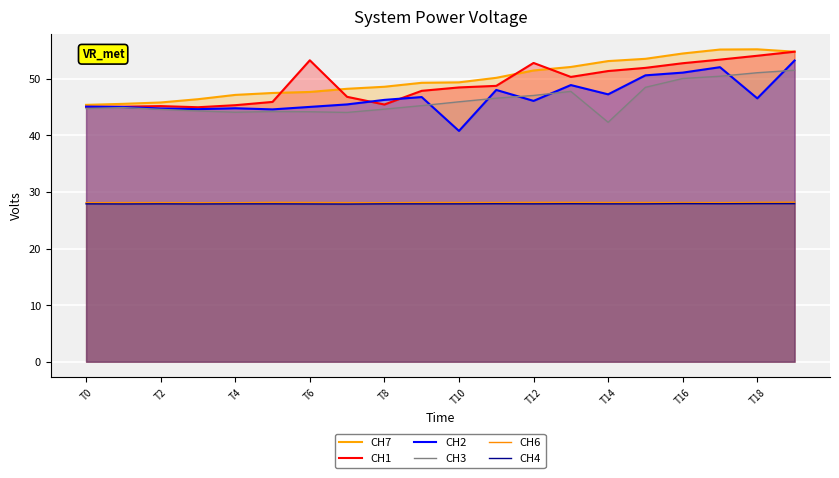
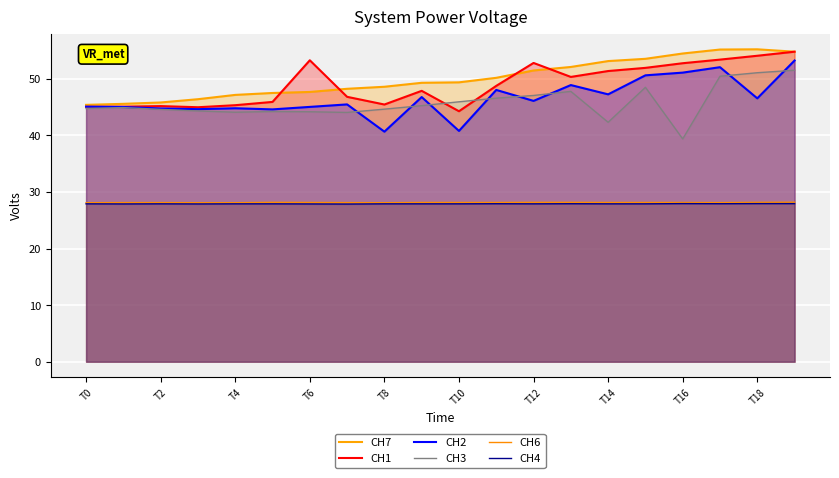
  {
    "CH1": {
      "T4": 45,
      "T6": 53,
      "T8": 45,
-     "T10": 48,
+     "T10": 44,
      "T12": 53,
      "T14": 51,
      "T16": 53,
      "T18": 54
    },
    "CH2": {
      "T4": 45,
      "T6": 45,
-     "T8": 46,
+     "T8": 41,
      "T10": 41,
      "T12": 46,
      "T14": 47,
      "T16": 51,
      "T18": 47
    },
    "CH3": {
      "T4": 44,
      "T6": 44,
      "T8": 45,
      "T10": 46,
      "T12": 47,
      "T14": 42,
-     "T16": 50,
+     "T16": 39,
      "T18": 51
    }
  }
